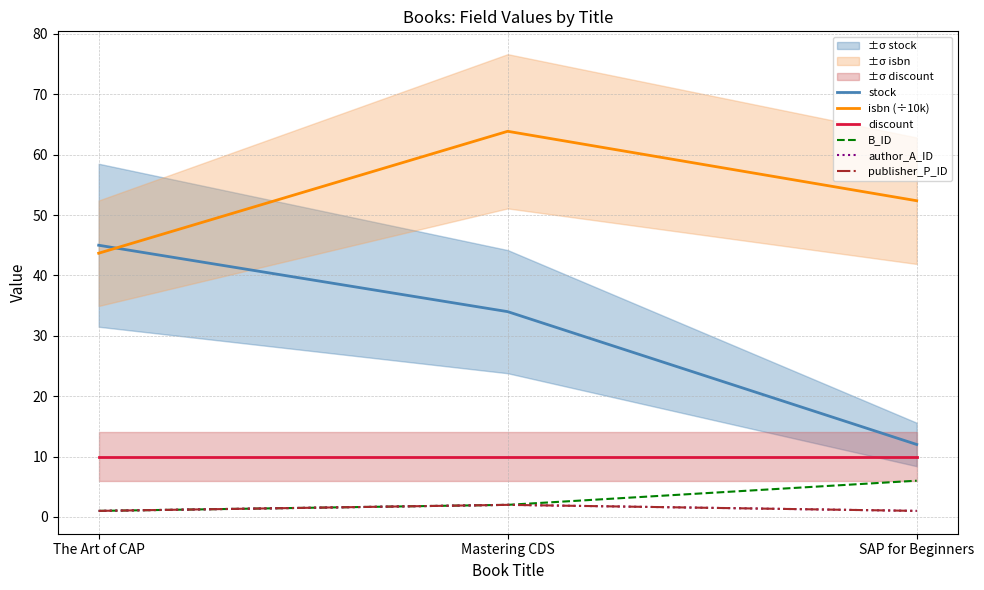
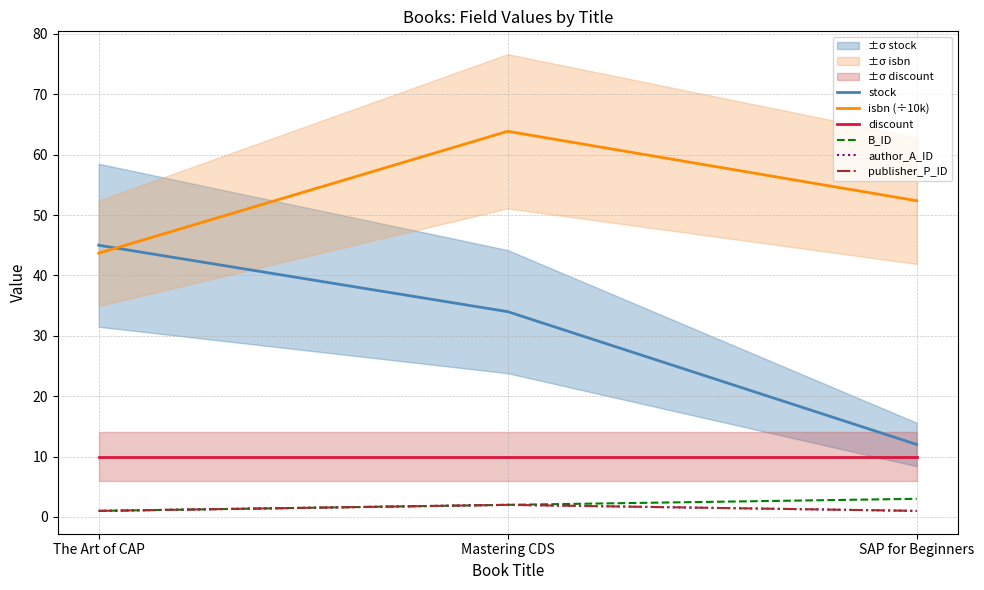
  {
    "isbn (÷10k)": {
      "The Art of CAP": 44,
      "Mastering CDS": 64,
      "SAP for Beginners": 52
    },
    "discount": {
      "The Art of CAP": 10,
      "Mastering CDS": 10,
      "SAP for Beginners": 10
    },
    "B_ID": {
-     "SAP for Beginners": 6
+     "SAP for Beginners": 3
    },
    "publisher_P_ID": {
      "SAP for Beginners": 1
    }
  }
